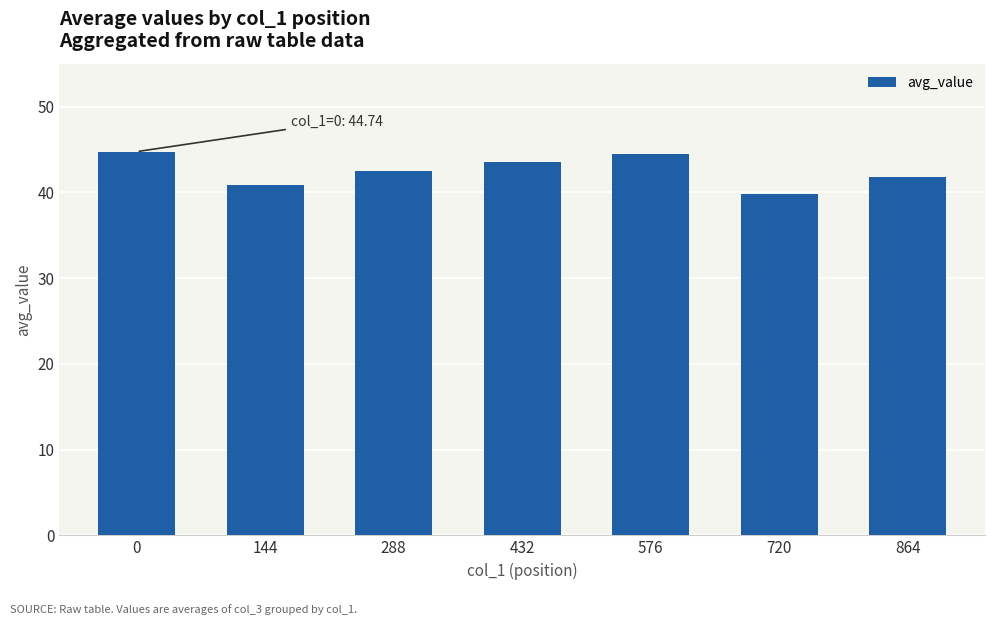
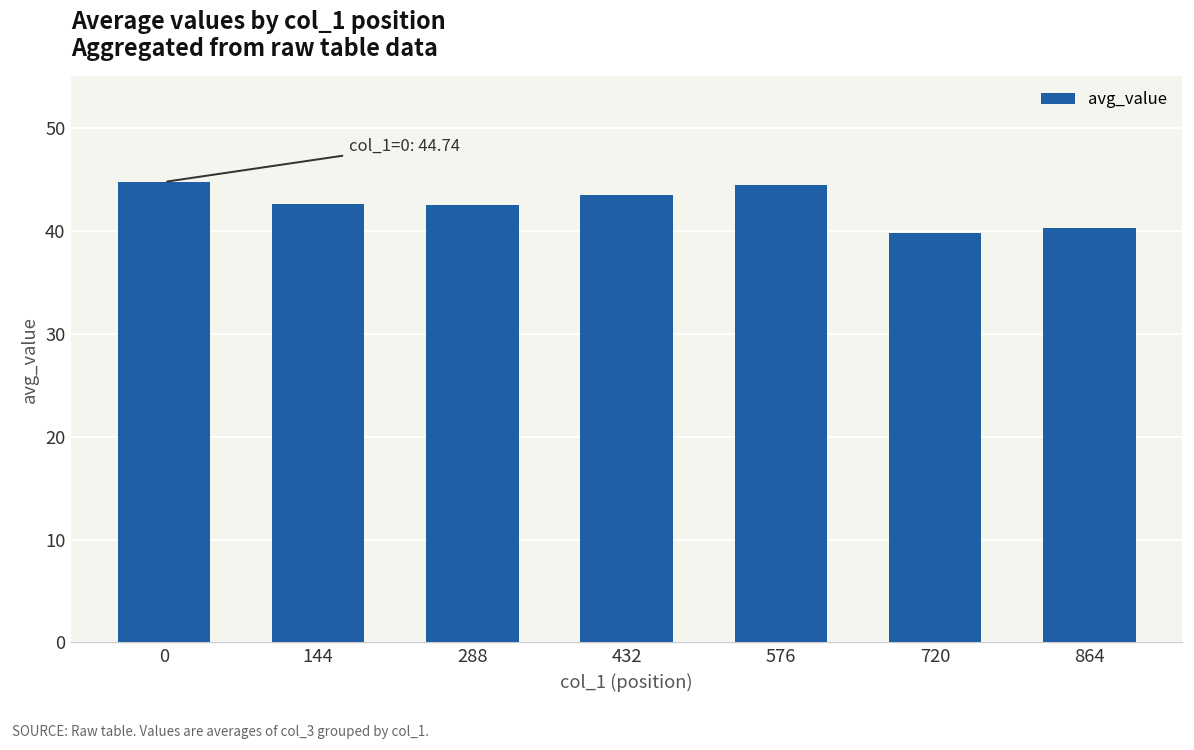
  {
-   "144": 41,
+   "144": 43,
    "288": 42,
    "432": 43,
    "576": 44,
    "720": 40,
-   "864": 42
+   "864": 40
  }
